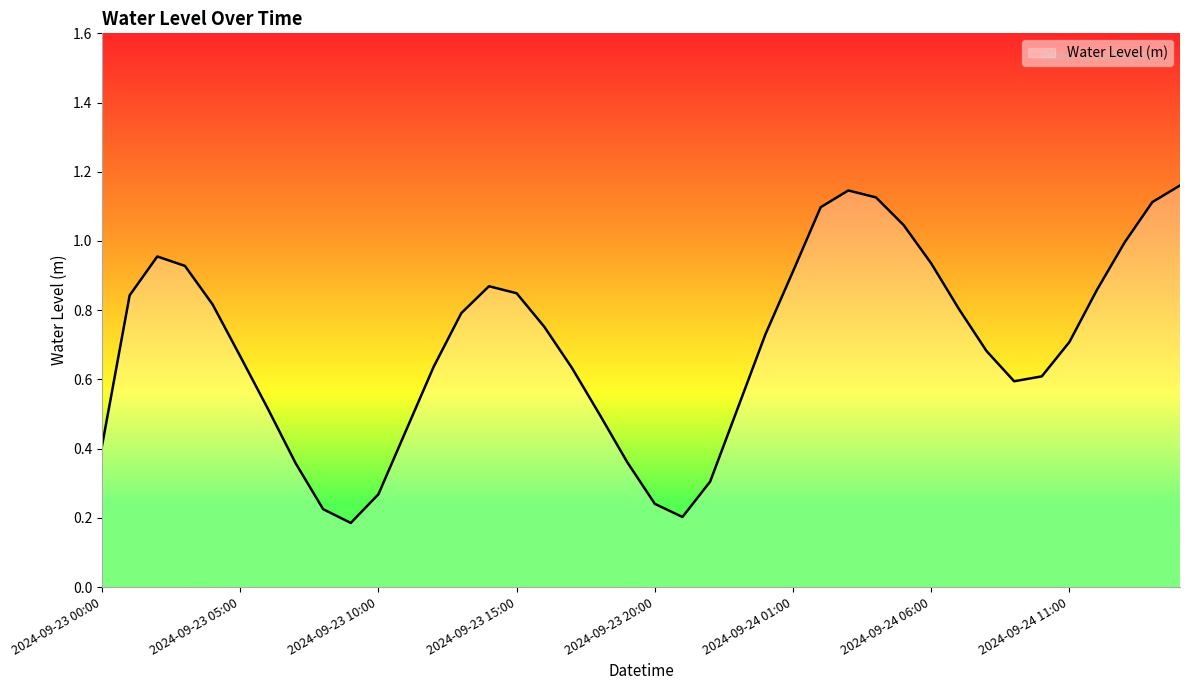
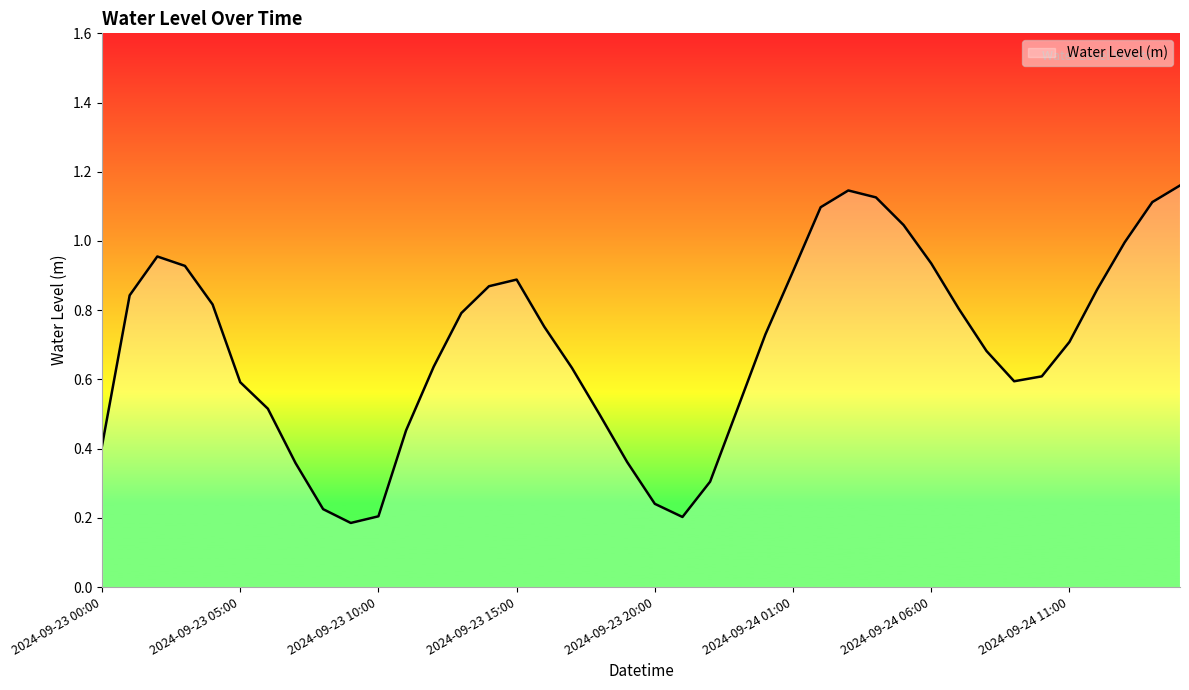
  {
    "2024-09-23 00:00": 0.41,
-   "2024-09-23 05:00": 0.67,
-   "2024-09-23 10:00": 0.27,
-   "2024-09-23 15:00": 0.85,
+   "2024-09-23 05:00": 0.59,
+   "2024-09-23 10:00": 0.20,
+   "2024-09-23 15:00": 0.89,
    "2024-09-23 20:00": 0.24,
    "2024-09-24 01:00": 0.91,
    "2024-09-24 06:00": 0.94,
    "2024-09-24 11:00": 0.71
  }
